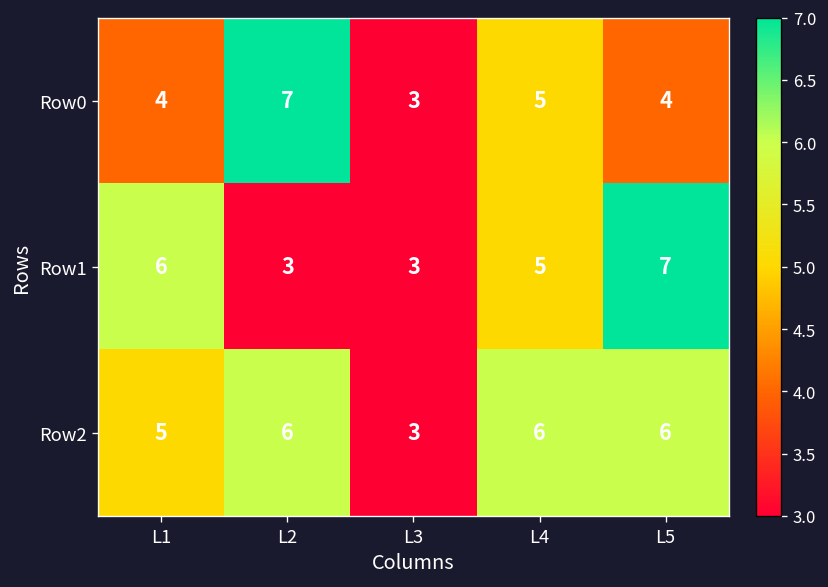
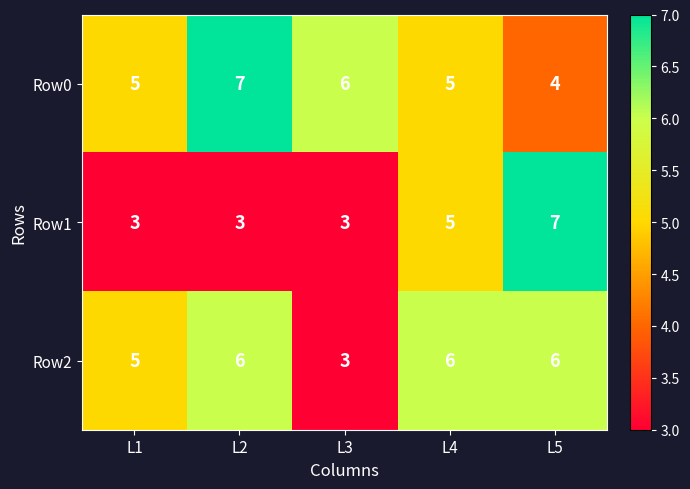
  {
    "Row0": {
-     "L1": 4,
+     "L1": 5,
      "L2": 7,
-     "L3": 3,
+     "L3": 6,
      "L4": 5,
      "L5": 4
    },
    "Row1": {
-     "L1": 6,
+     "L1": 3,
      "L2": 3,
      "L3": 3,
      "L4": 5,
      "L5": 7
    },
    "Row2": {
      "L1": 5,
      "L2": 6,
      "L3": 3,
      "L4": 6,
      "L5": 6
    }
  }
